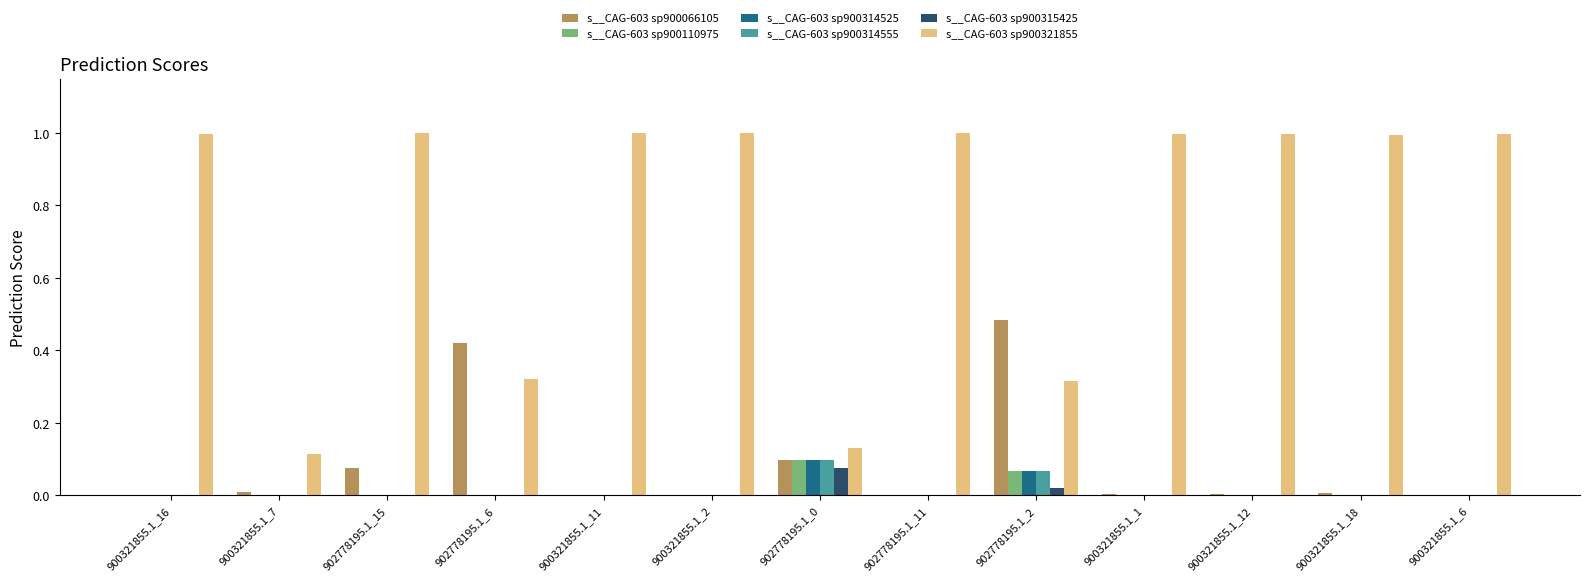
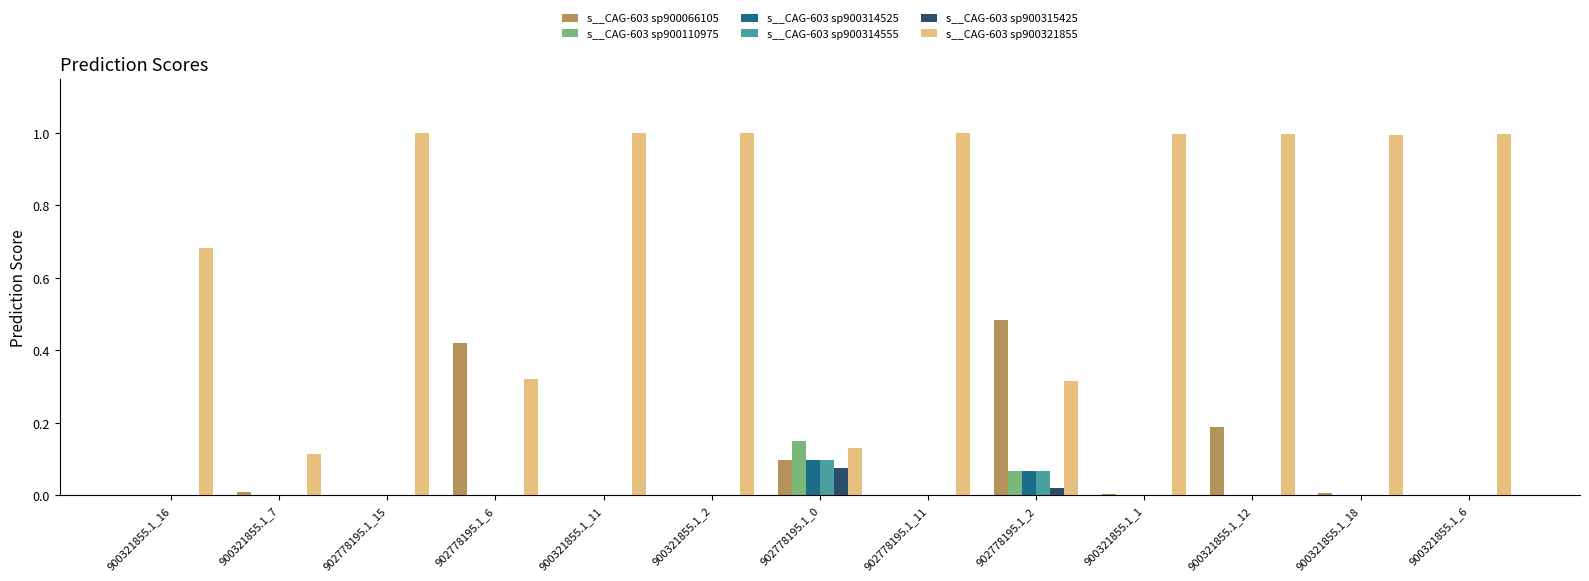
  {
    "s__CAG-603 sp900066105": {
      "900321855.1_7": 0.01,
-     "902778195.1_15": 0.08,
+     "902778195.1_15": 0.00,
      "902778195.1_6": 0.42,
      "902778195.1_0": 0.10,
      "902778195.1_2": 0.48,
-     "900321855.1_12": 0.00
+     "900321855.1_12": 0.19
    },
    "s__CAG-603 sp900110975": {
-     "902778195.1_0": 0.10,
+     "902778195.1_0": 0.15,
      "902778195.1_2": 0.07
    },
    "s__CAG-603 sp900314555": {
      "902778195.1_0": 0.10,
      "902778195.1_2": 0.07
    },
    "s__CAG-603 sp900321855": {
-     "900321855.1_16": 1.00,
+     "900321855.1_16": 0.68,
      "900321855.1_7": 0.11,
      "902778195.1_15": 1.00,
      "902778195.1_6": 0.32,
      "900321855.1_11": 1.00,
      "900321855.1_2": 1.00,
      "902778195.1_0": 0.13,
      "902778195.1_11": 1.00,
      "902778195.1_2": 0.32,
      "900321855.1_1": 1.00,
      "900321855.1_12": 1.00,
      "900321855.1_18": 0.99,
      "900321855.1_6": 1.00
    }
  }
